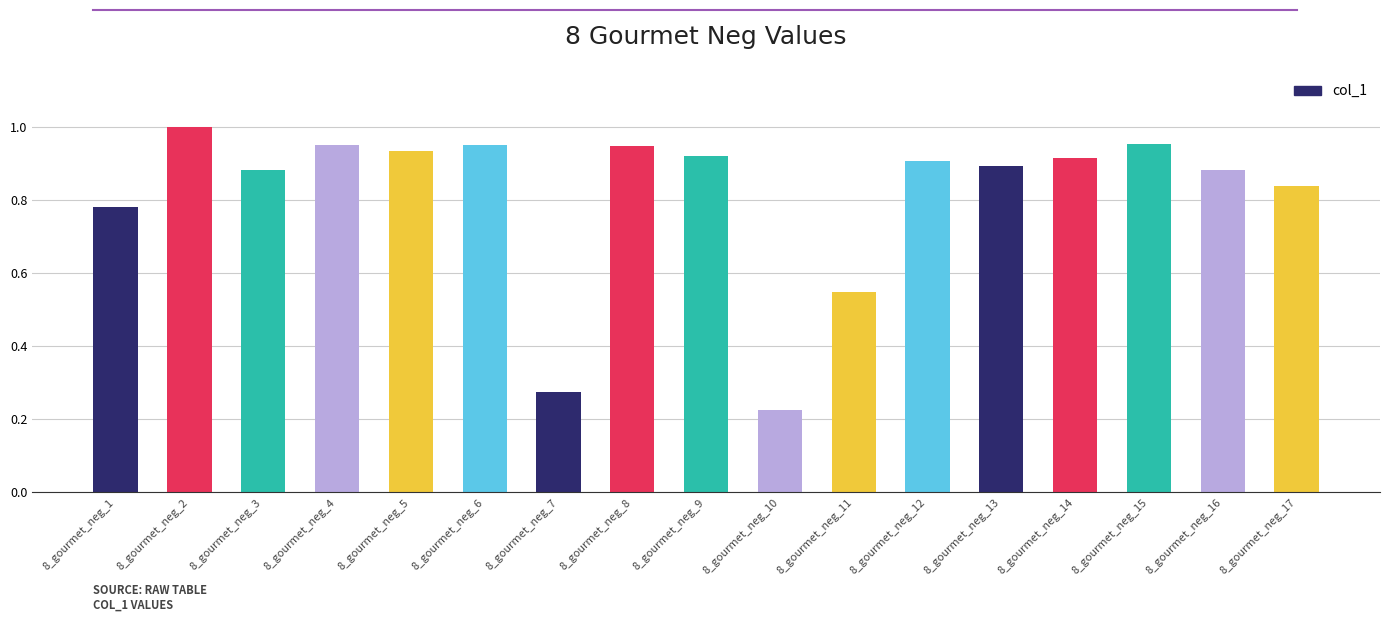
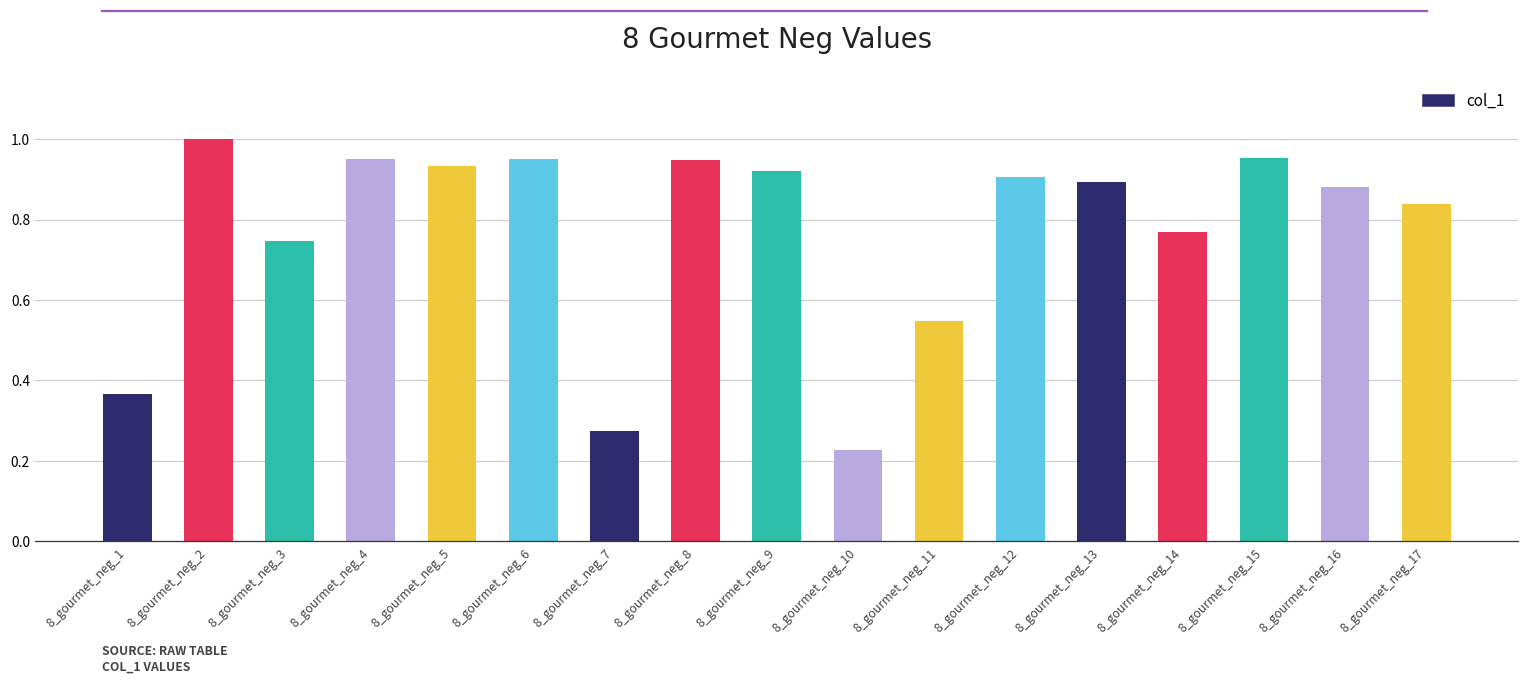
  {
-   "8_gourmet_neg_1": 0.78,
+   "8_gourmet_neg_1": 0.37,
    "8_gourmet_neg_2": 1.00,
-   "8_gourmet_neg_3": 0.88,
+   "8_gourmet_neg_3": 0.75,
    "8_gourmet_neg_4": 0.95,
    "8_gourmet_neg_5": 0.93,
    "8_gourmet_neg_6": 0.95,
    "8_gourmet_neg_7": 0.27,
    "8_gourmet_neg_8": 0.95,
    "8_gourmet_neg_9": 0.92,
    "8_gourmet_neg_10": 0.23,
    "8_gourmet_neg_11": 0.55,
    "8_gourmet_neg_12": 0.91,
    "8_gourmet_neg_13": 0.89,
-   "8_gourmet_neg_14": 0.91,
+   "8_gourmet_neg_14": 0.77,
    "8_gourmet_neg_15": 0.95,
    "8_gourmet_neg_16": 0.88,
    "8_gourmet_neg_17": 0.84
  }
